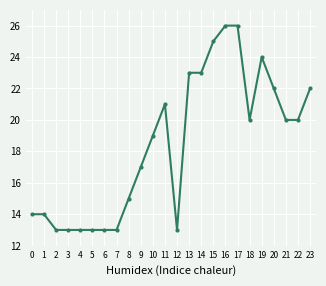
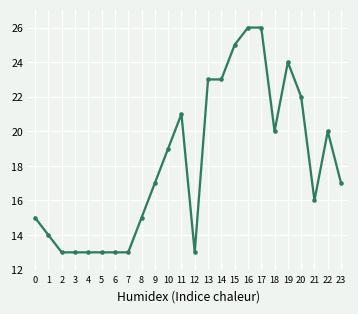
  {
-   "0": 14,
+   "0": 15,
    "1": 14,
    "2": 13,
    "3": 13,
    "4": 13,
    "5": 13,
    "6": 13,
    "7": 13,
    "8": 15,
    "9": 17,
    "10": 19,
    "11": 21,
    "12": 13,
    "13": 23,
    "14": 23,
    "15": 25,
    "16": 26,
    "17": 26,
    "18": 20,
    "19": 24,
    "20": 22,
-   "21": 20,
+   "21": 16,
    "22": 20,
-   "23": 22
+   "23": 17
  }
